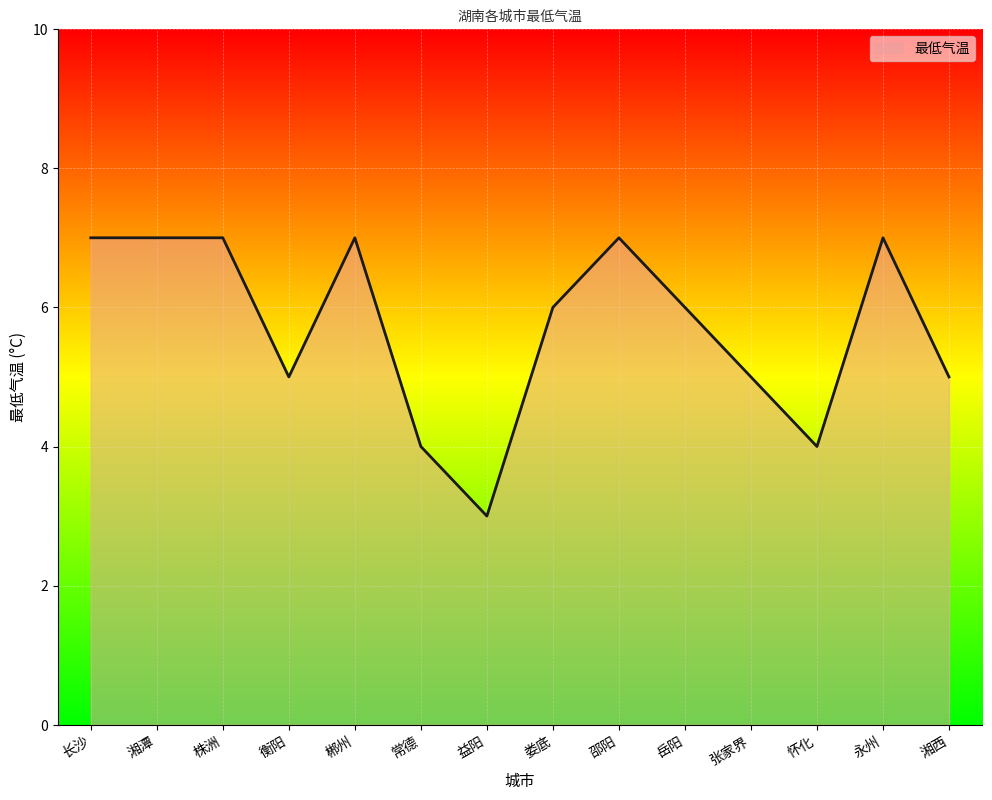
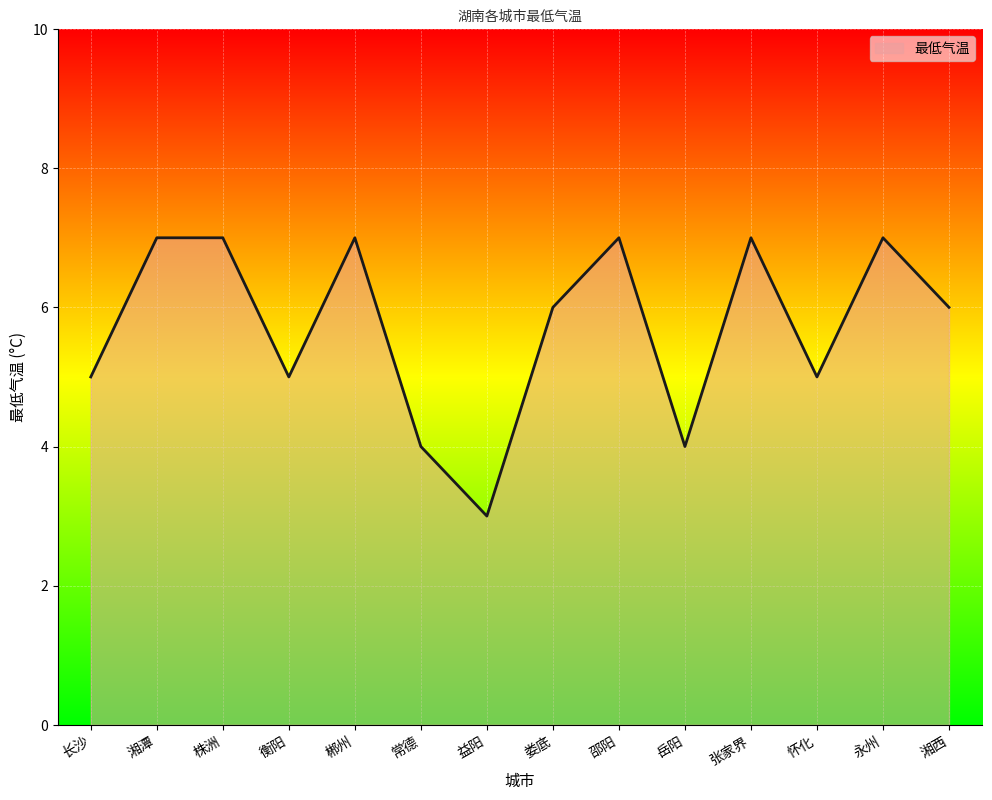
  {
-   "长沙": 7,
+   "长沙": 5,
    "湘潭": 7,
    "株洲": 7,
    "衡阳": 5,
    "郴州": 7,
    "常德": 4,
    "益阳": 3,
    "娄底": 6,
    "邵阳": 7,
-   "岳阳": 6,
-   "张家界": 5,
-   "怀化": 4,
+   "岳阳": 4,
+   "张家界": 7,
+   "怀化": 5,
    "永州": 7,
-   "湘西": 5
+   "湘西": 6
  }
